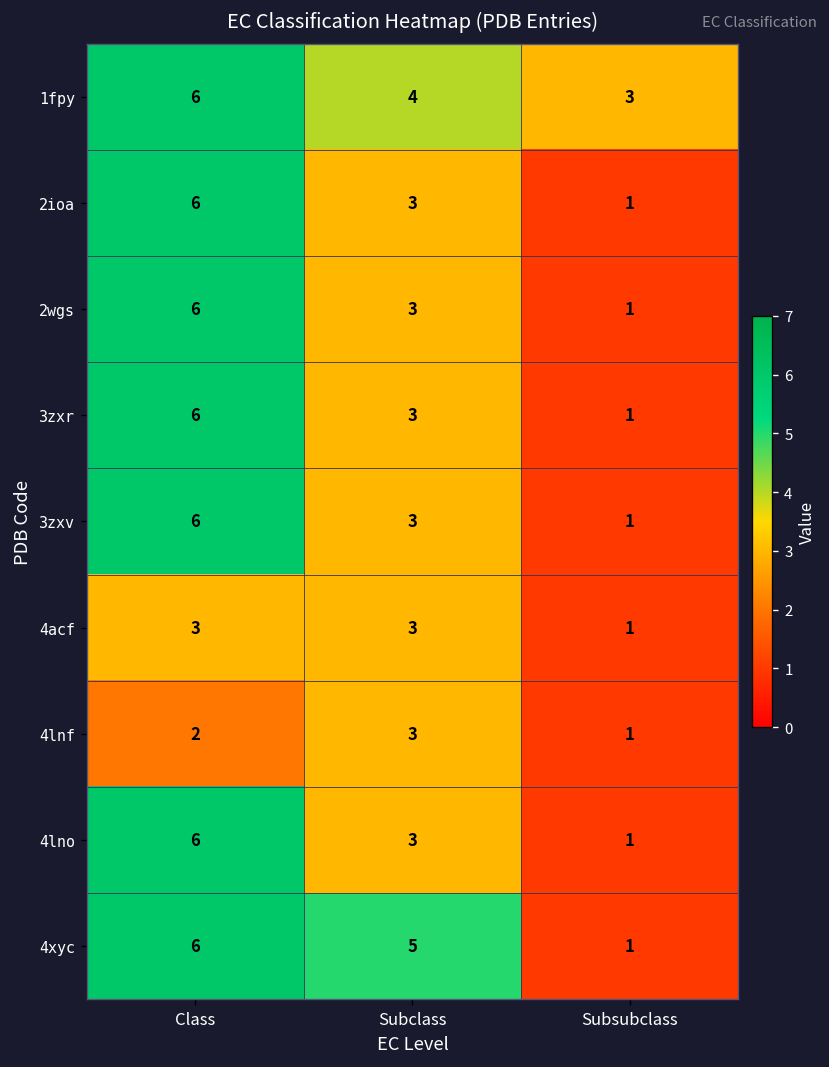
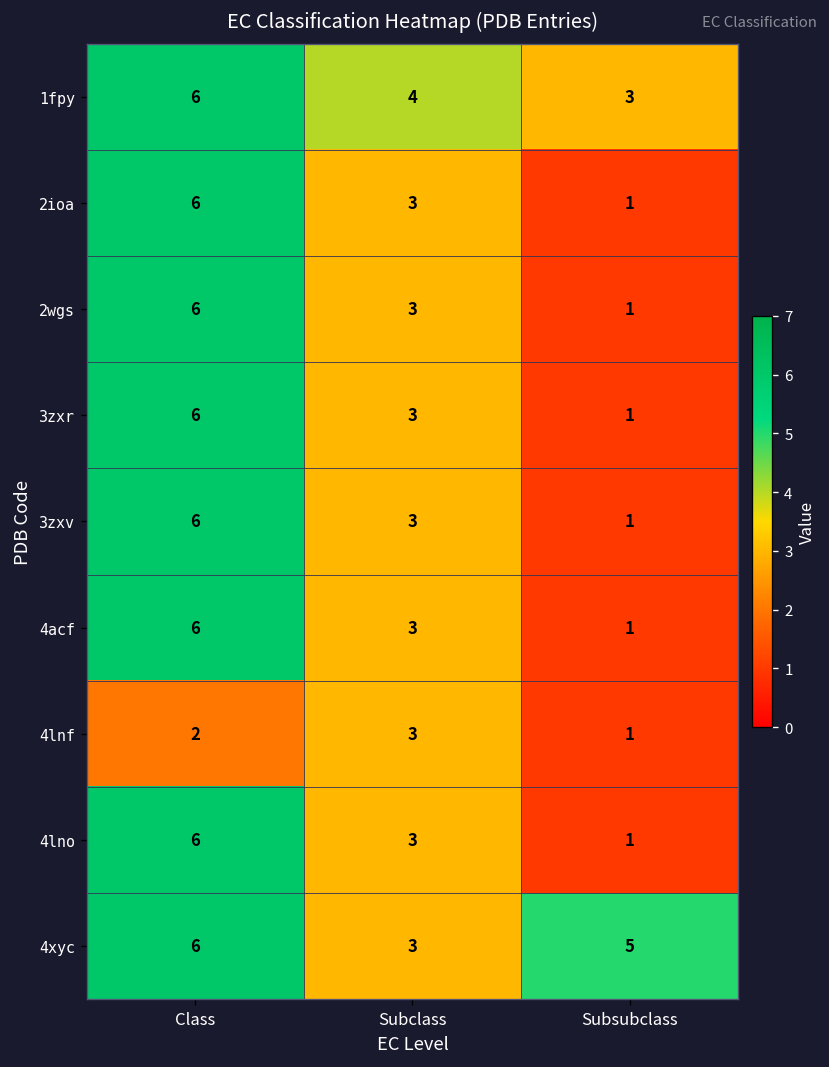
  {
    "1fpy": {
      "Class": 6,
      "Subclass": 4,
      "Subsubclass": 3
    },
    "2ioa": {
      "Class": 6,
      "Subclass": 3,
      "Subsubclass": 1
    },
    "2wgs": {
      "Class": 6,
      "Subclass": 3,
      "Subsubclass": 1
    },
    "3zxr": {
      "Class": 6,
      "Subclass": 3,
      "Subsubclass": 1
    },
    "3zxv": {
      "Class": 6,
      "Subclass": 3,
      "Subsubclass": 1
    },
    "4acf": {
-     "Class": 3,
+     "Class": 6,
      "Subclass": 3,
      "Subsubclass": 1
    },
    "4lnf": {
      "Class": 2,
      "Subclass": 3,
      "Subsubclass": 1
    },
    "4lno": {
      "Class": 6,
      "Subclass": 3,
      "Subsubclass": 1
    },
    "4xyc": {
      "Class": 6,
-     "Subclass": 5,
-     "Subsubclass": 1
+     "Subclass": 3,
+     "Subsubclass": 5
    }
  }
